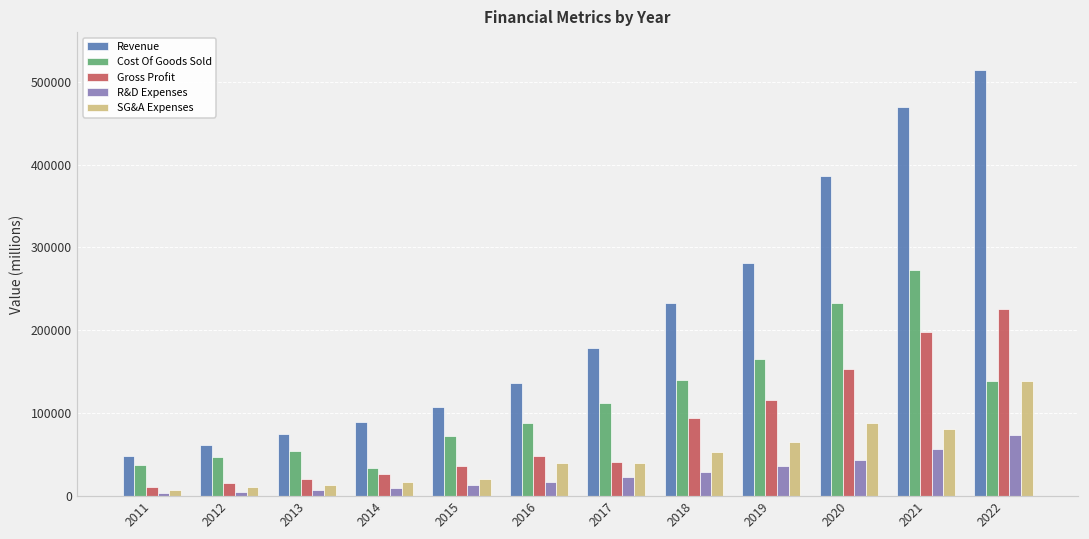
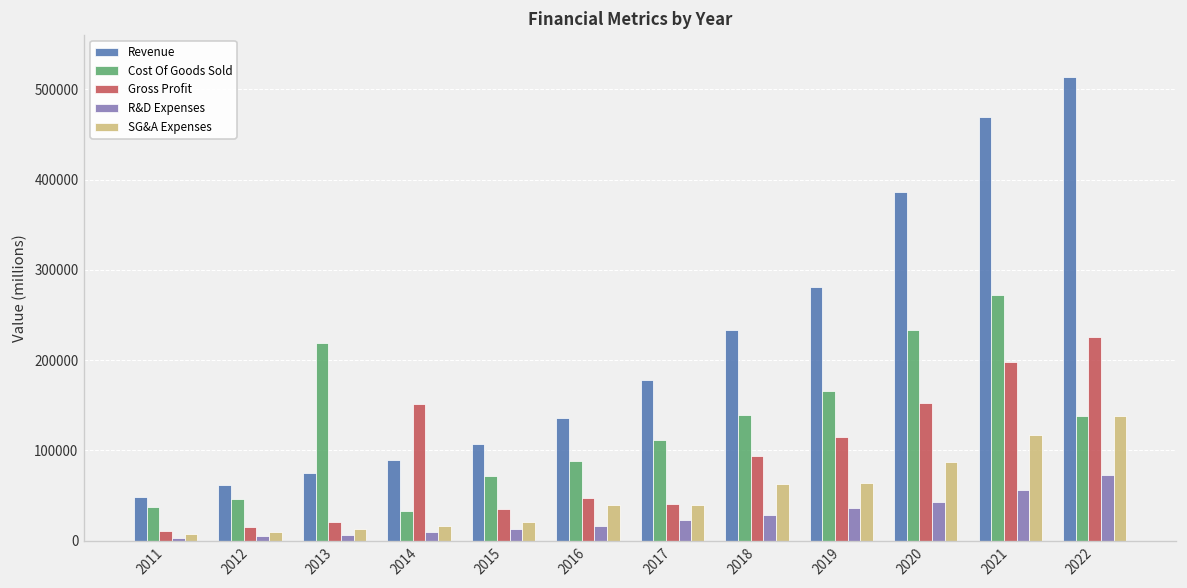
  {
    "Cost Of Goods Sold": {
      "2011": 40000,
      "2012": 50000,
-     "2013": 50000,
+     "2013": 220000,
      "2014": 30000,
      "2015": 70000,
      "2016": 90000,
      "2017": 110000,
      "2018": 140000,
      "2019": 170000,
      "2020": 230000,
      "2021": 270000,
      "2022": 140000
    },
    "Gross Profit": {
      "2011": 10000,
      "2012": 20000,
      "2013": 20000,
-     "2014": 30000,
+     "2014": 150000,
      "2015": 40000,
      "2016": 50000,
      "2017": 40000,
      "2018": 90000,
      "2019": 110000,
      "2020": 150000,
      "2021": 200000,
      "2022": 230000
    },
    "SG&A Expenses": {
      "2011": 10000,
      "2012": 10000,
      "2013": 10000,
      "2014": 20000,
      "2015": 20000,
      "2016": 40000,
      "2017": 40000,
-     "2018": 50000,
+     "2018": 60000,
      "2019": 60000,
      "2020": 90000,
-     "2021": 80000,
+     "2021": 120000,
      "2022": 140000
    }
  }
